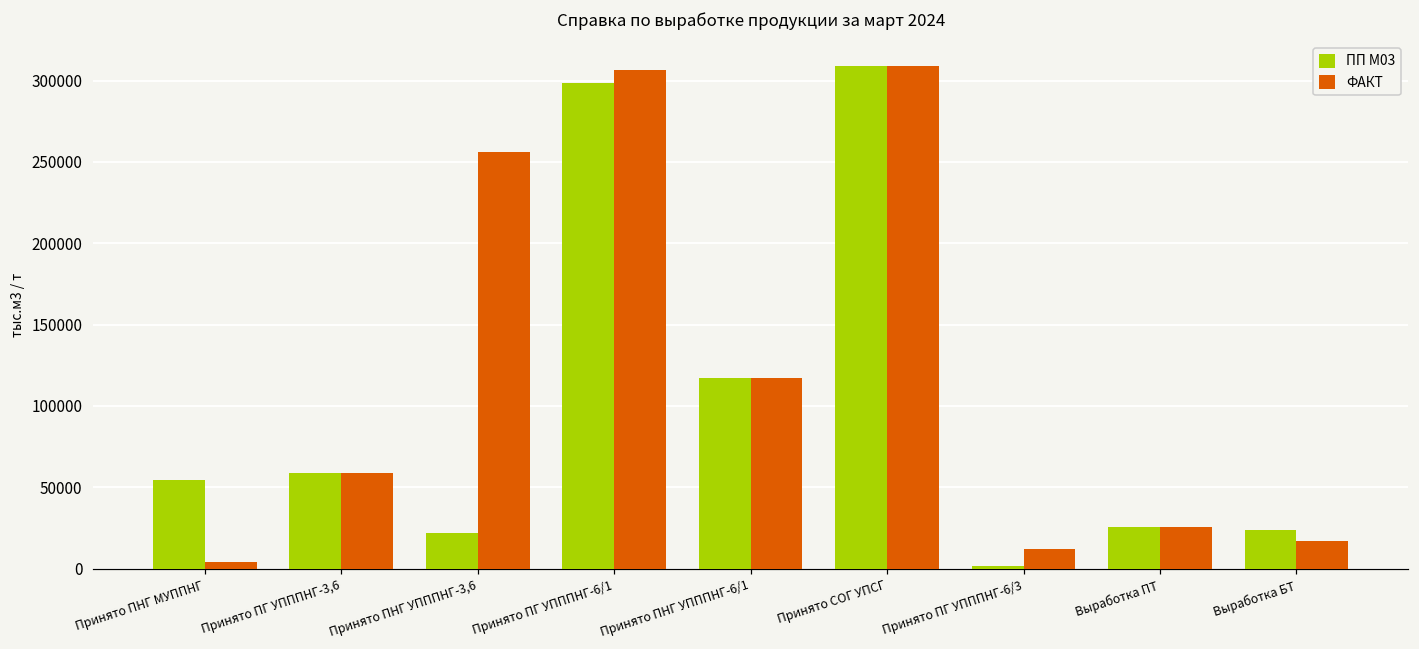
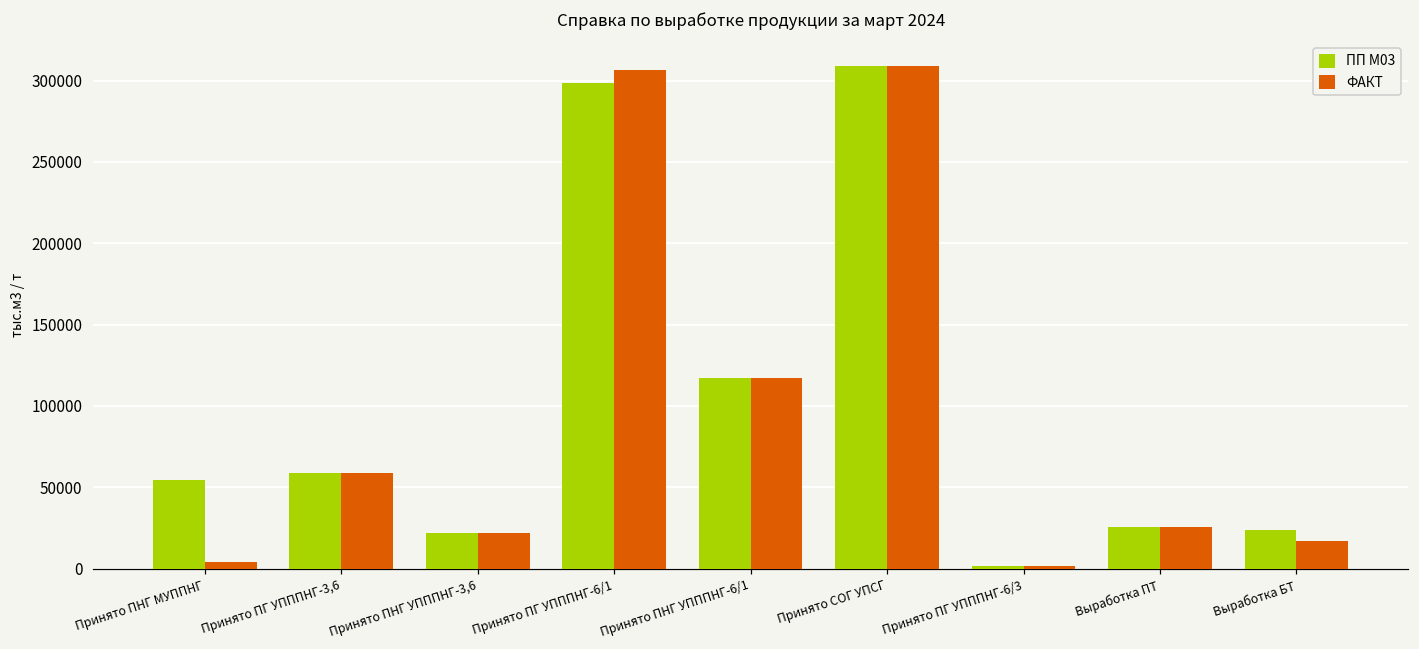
  {
    "ПП М03": {
      "Принято ПНГ МУППНГ": 54000,
      "Принято ПГ УПППНГ-3,6": 59000,
      "Принято ПНГ УПППНГ-3,6": 22000,
      "Принято ПГ УПППНГ-6/1": 299000,
      "Принято ПНГ УПППНГ-6/1": 117000,
      "Принято СОГ УПСГ": 309000,
      "Выработка ПТ": 26000,
      "Выработка БТ": 24000
    },
    "ФАКТ": {
      "Принято ПНГ МУППНГ": 4000,
      "Принято ПГ УПППНГ-3,6": 59000,
-     "Принято ПНГ УПППНГ-3,6": 256000,
+     "Принято ПНГ УПППНГ-3,6": 22000,
      "Принято ПГ УПППНГ-6/1": 307000,
      "Принято ПНГ УПППНГ-6/1": 117000,
      "Принято СОГ УПСГ": 309000,
-     "Принято ПГ УПППНГ-6/3": 12000,
+     "Принято ПГ УПППНГ-6/3": 1000,
      "Выработка ПТ": 26000,
      "Выработка БТ": 17000
    }
  }
